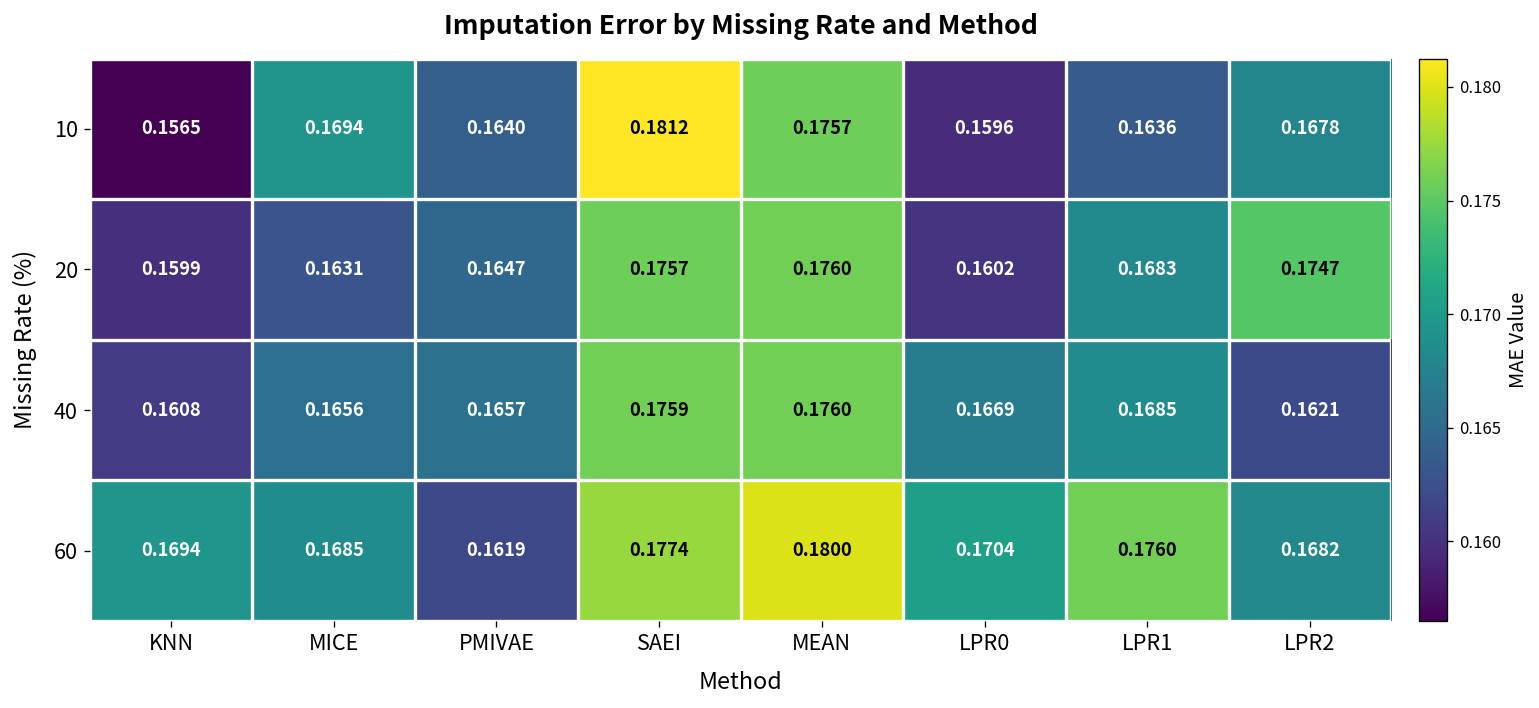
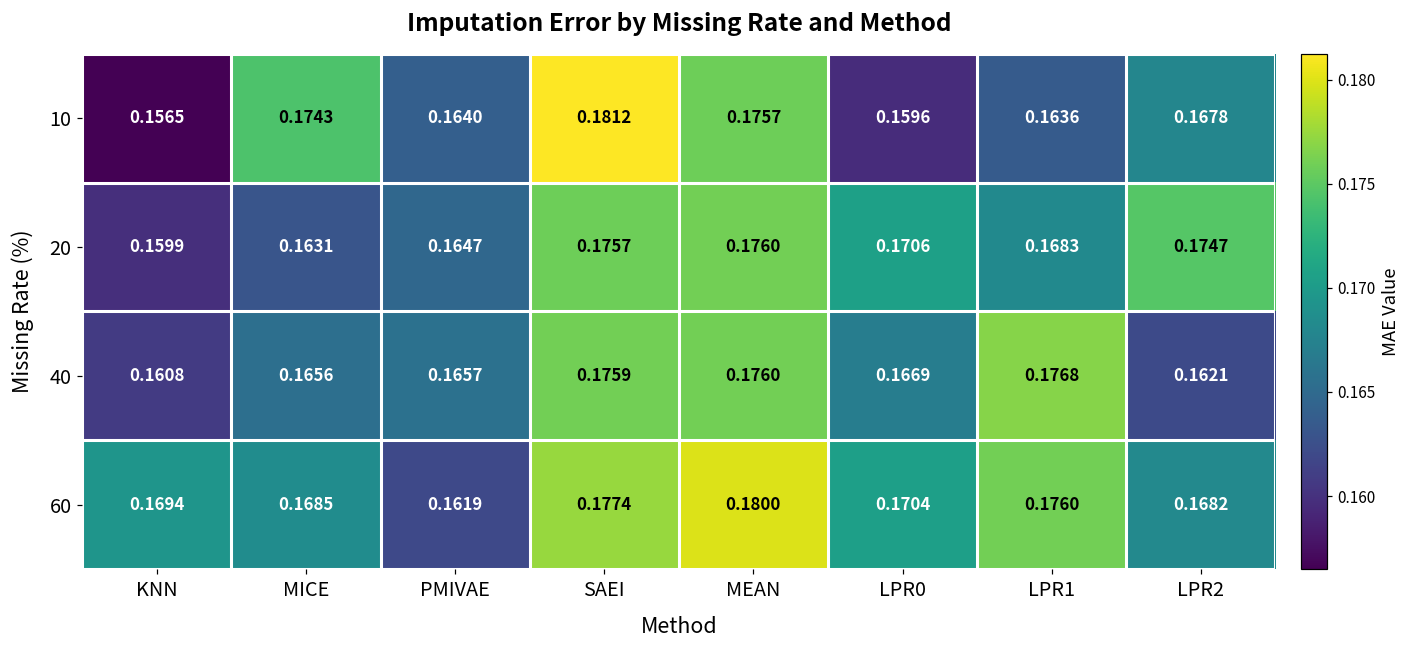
  {
    "10": {
      "KNN": 0.1565,
-     "MICE": 0.1694,
+     "MICE": 0.1743,
      "PMIVAE": 0.1640,
      "SAEI": 0.1812,
      "MEAN": 0.1757,
      "LPR0": 0.1596,
      "LPR1": 0.1636,
      "LPR2": 0.1678
    },
    "20": {
      "KNN": 0.1599,
      "MICE": 0.1631,
      "PMIVAE": 0.1647,
      "SAEI": 0.1757,
      "MEAN": 0.1760,
-     "LPR0": 0.1602,
+     "LPR0": 0.1706,
      "LPR1": 0.1683,
      "LPR2": 0.1747
    },
    "40": {
      "KNN": 0.1608,
      "MICE": 0.1656,
      "PMIVAE": 0.1657,
      "SAEI": 0.1759,
      "MEAN": 0.1760,
      "LPR0": 0.1669,
-     "LPR1": 0.1685,
+     "LPR1": 0.1768,
      "LPR2": 0.1621
    },
    "60": {
      "KNN": 0.1694,
      "MICE": 0.1685,
      "PMIVAE": 0.1619,
      "SAEI": 0.1774,
      "MEAN": 0.1800,
      "LPR0": 0.1704,
      "LPR1": 0.1760,
      "LPR2": 0.1682
    }
  }
